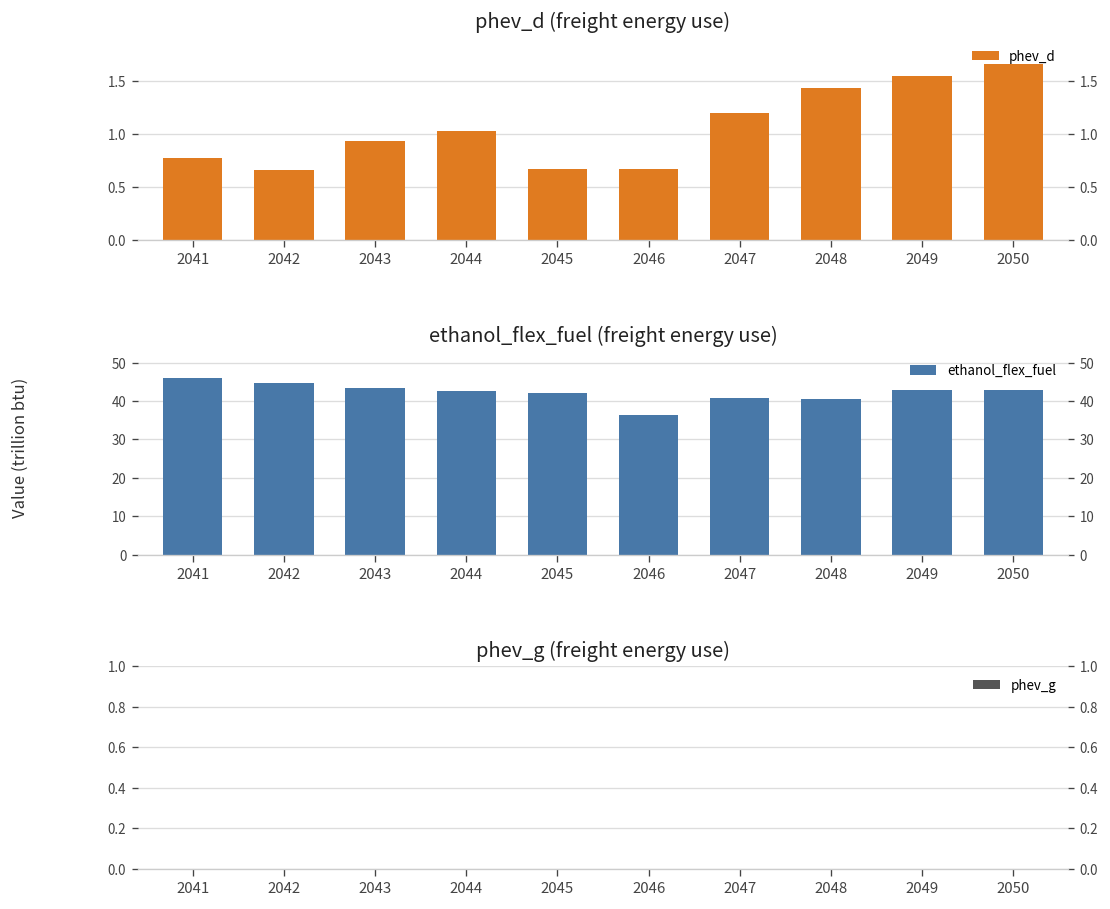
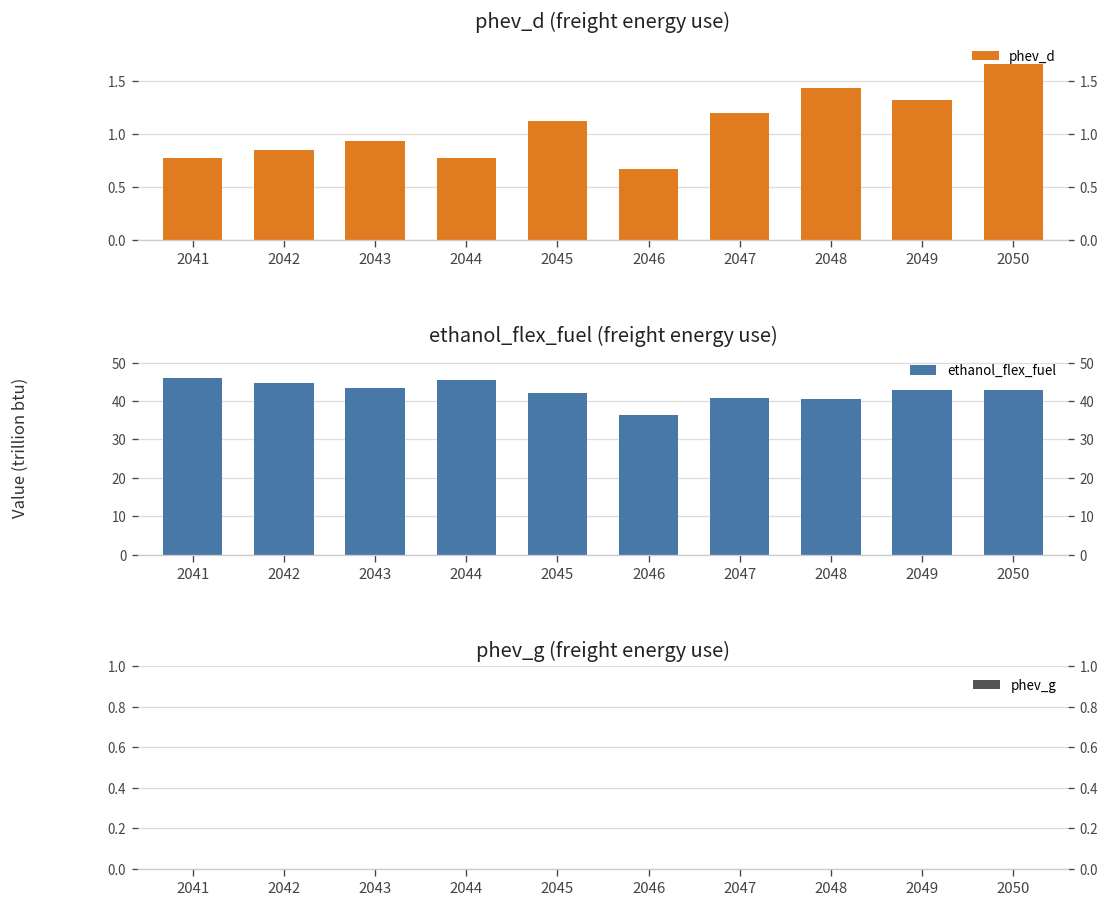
  {
    "phev_d (freight energy use)": {
      "2041": 0.8,
-     "2042": 0.7,
+     "2042": 0.9,
      "2043": 0.9,
-     "2044": 1.0,
-     "2045": 0.7,
+     "2044": 0.8,
+     "2045": 1.1,
      "2046": 0.7,
      "2047": 1.2,
      "2048": 1.4,
-     "2049": 1.5,
+     "2049": 1.3,
      "2050": 1.7
    },
    "ethanol_flex_fuel (freight energy use)": {
      "2041": 46,
      "2042": 45,
      "2043": 43,
-     "2044": 43,
+     "2044": 46,
      "2045": 42,
      "2046": 36,
      "2047": 41,
      "2048": 40,
      "2049": 43,
      "2050": 43
    },
    "phev_g (freight energy use)": {
      "2041": 0.00,
      "2042": 0.00,
      "2043": 0.00,
      "2044": 0.00,
      "2045": 0.00,
      "2046": 0.00,
      "2047": 0.00,
      "2048": 0.00,
      "2049": 0.00,
      "2050": 0.00
    }
  }
